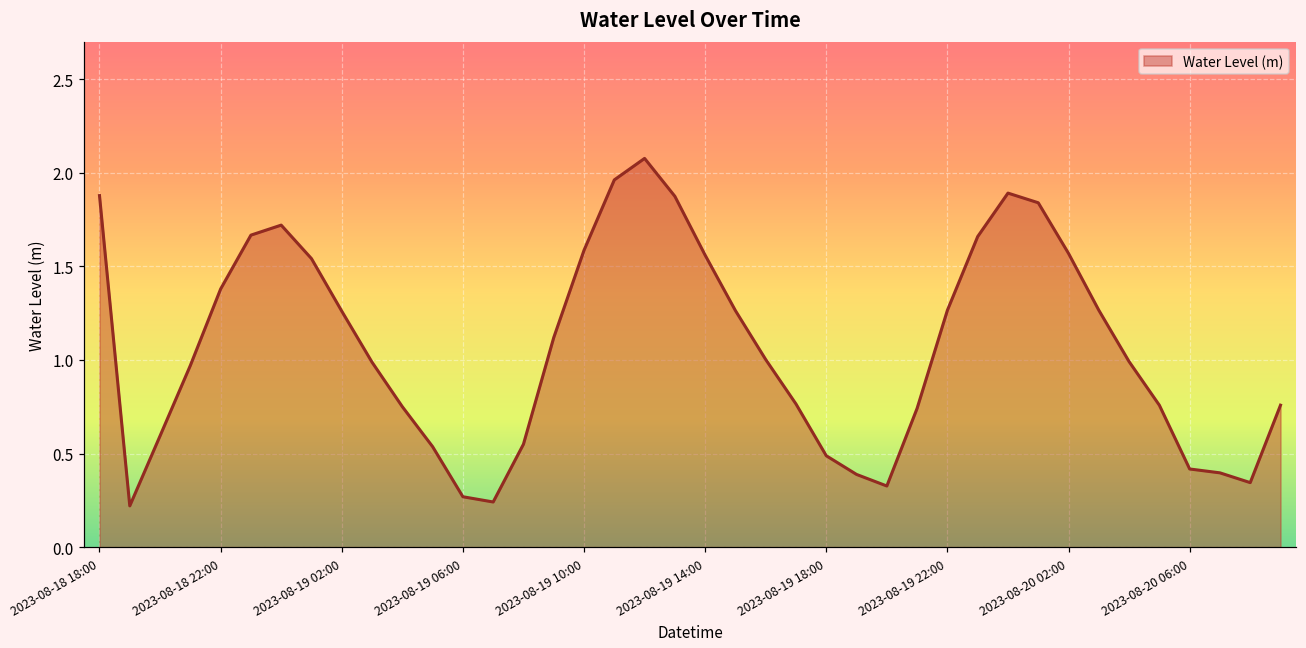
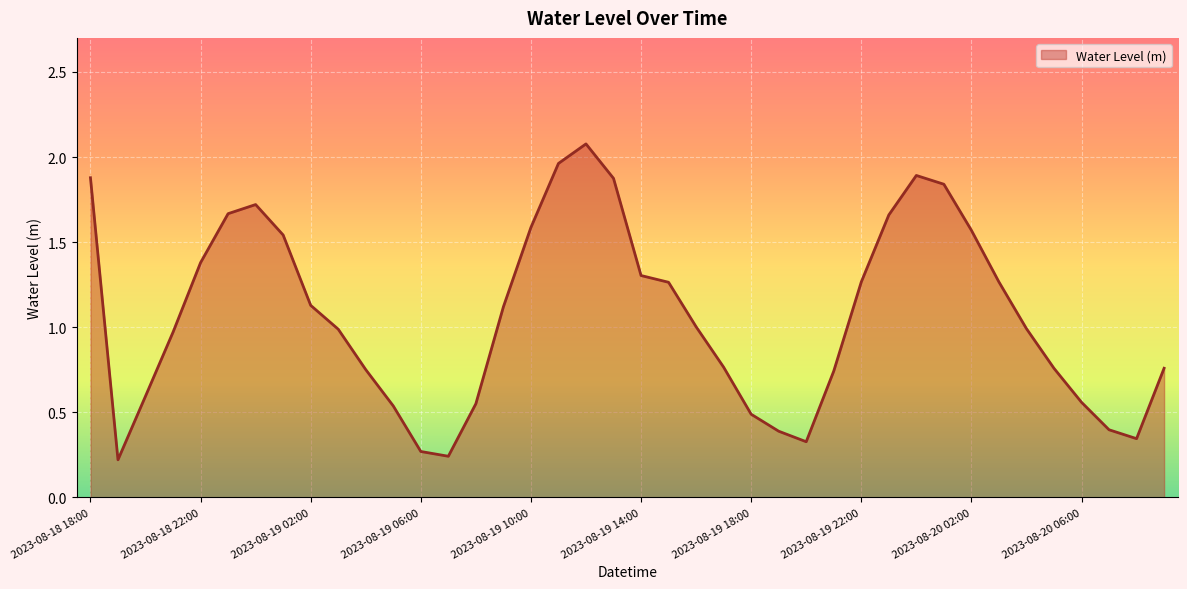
  {
    "2023-08-18 18:00": 1.88,
    "2023-08-18 22:00": 1.38,
-   "2023-08-19 02:00": 1.26,
+   "2023-08-19 02:00": 1.13,
    "2023-08-19 06:00": 0.27,
    "2023-08-19 10:00": 1.59,
-   "2023-08-19 14:00": 1.56,
+   "2023-08-19 14:00": 1.30,
    "2023-08-19 18:00": 0.49,
    "2023-08-19 22:00": 1.27,
    "2023-08-20 02:00": 1.57,
-   "2023-08-20 06:00": 0.42
+   "2023-08-20 06:00": 0.56
  }
